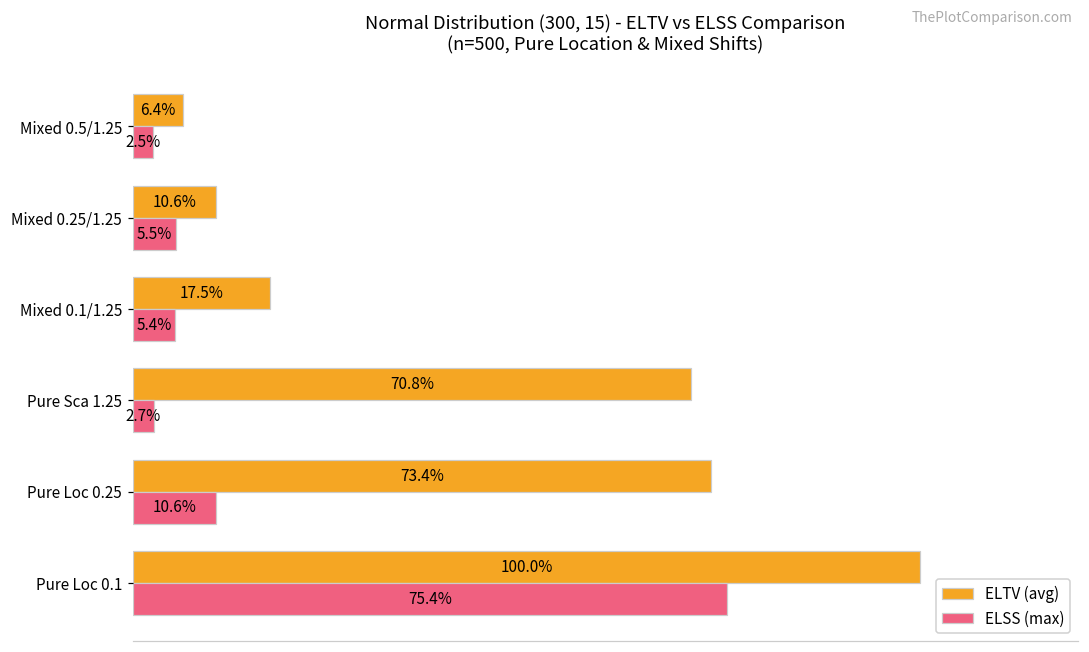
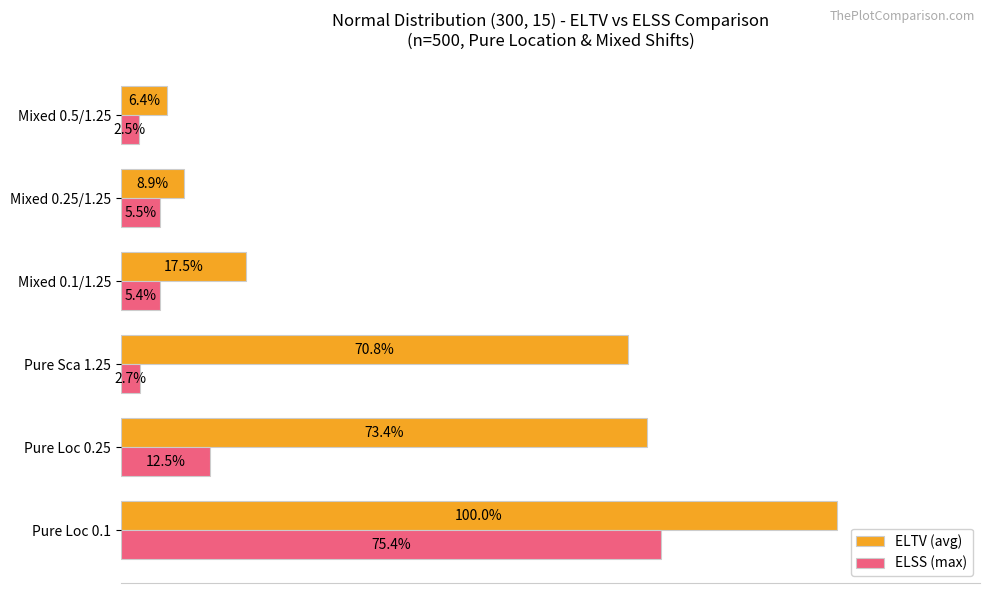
  {
    "ELTV (avg)": {
      "Mixed 0.5/1.25": "6.4%",
-     "Mixed 0.25/1.25": "10.6%",
+     "Mixed 0.25/1.25": "8.9%",
      "Mixed 0.1/1.25": "17.5%",
      "Pure Sca 1.25": "70.8%",
      "Pure Loc 0.25": "73.4%",
      "Pure Loc 0.1": "100.0%"
    },
    "ELSS (max)": {
      "Mixed 0.5/1.25": "2.5%",
      "Mixed 0.25/1.25": "5.5%",
      "Mixed 0.1/1.25": "5.4%",
      "Pure Sca 1.25": "2.7%",
-     "Pure Loc 0.25": "10.6%",
+     "Pure Loc 0.25": "12.5%",
      "Pure Loc 0.1": "75.4%"
    }
  }
